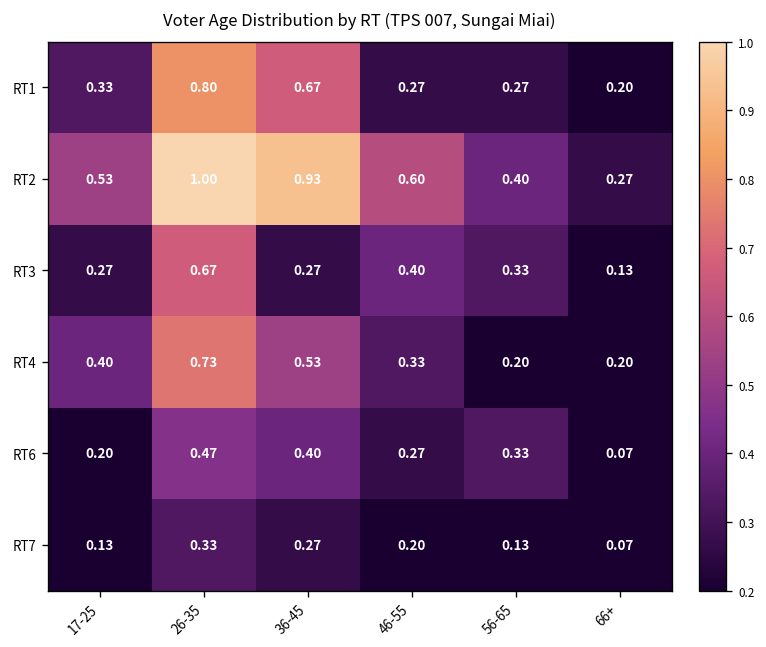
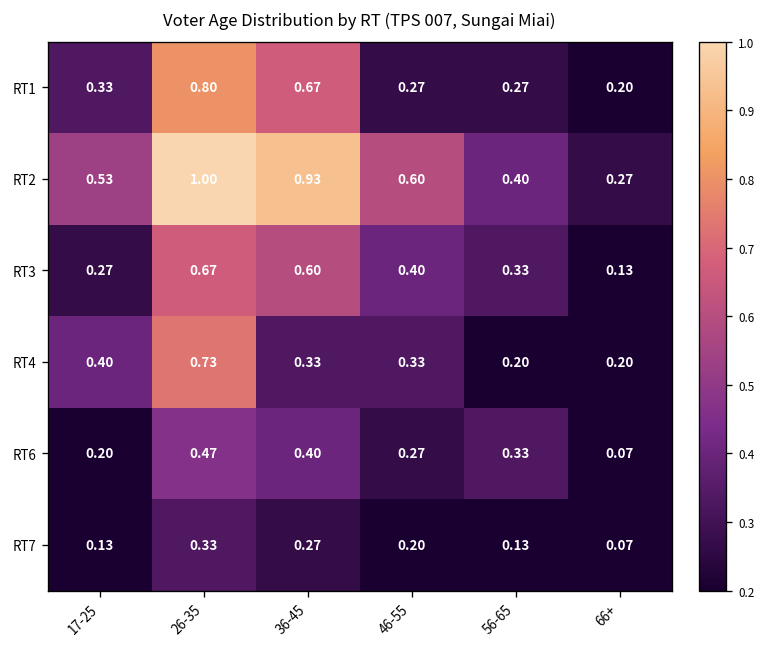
  {
    "RT1": {
      "17-25": 0.33,
      "26-35": 0.80,
      "36-45": 0.67,
      "46-55": 0.27,
      "56-65": 0.27,
      "66+": 0.20
    },
    "RT2": {
      "17-25": 0.53,
      "26-35": 1.00,
      "36-45": 0.93,
      "46-55": 0.60,
      "56-65": 0.40,
      "66+": 0.27
    },
    "RT3": {
      "17-25": 0.27,
      "26-35": 0.67,
-     "36-45": 0.27,
+     "36-45": 0.60,
      "46-55": 0.40,
      "56-65": 0.33,
      "66+": 0.13
    },
    "RT4": {
      "17-25": 0.40,
      "26-35": 0.73,
-     "36-45": 0.53,
+     "36-45": 0.33,
      "46-55": 0.33,
      "56-65": 0.20,
      "66+": 0.20
    },
    "RT6": {
      "17-25": 0.20,
      "26-35": 0.47,
      "36-45": 0.40,
      "46-55": 0.27,
      "56-65": 0.33,
      "66+": 0.07
    },
    "RT7": {
      "17-25": 0.13,
      "26-35": 0.33,
      "36-45": 0.27,
      "46-55": 0.20,
      "56-65": 0.13,
      "66+": 0.07
    }
  }
